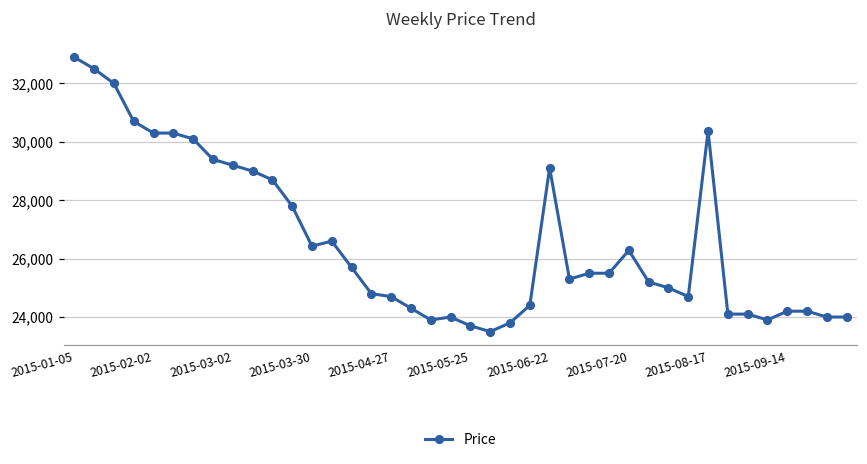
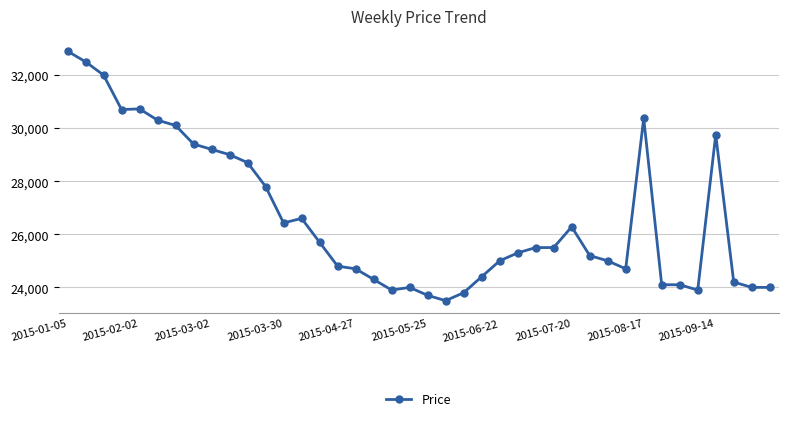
  {
    "2015-01-05": "32,900",
-   "2015-02-02": "30,300",
+   "2015-02-02": "30,700",
    "2015-03-02": "29,200",
    "2015-03-30": "26,400",
    "2015-04-27": "24,700",
    "2015-05-25": "23,700",
-   "2015-06-22": "29,100",
+   "2015-06-22": "25,000",
    "2015-07-20": "26,300",
    "2015-08-17": "30,400",
-   "2015-09-14": "24,200"
+   "2015-09-14": "29,800"
  }
